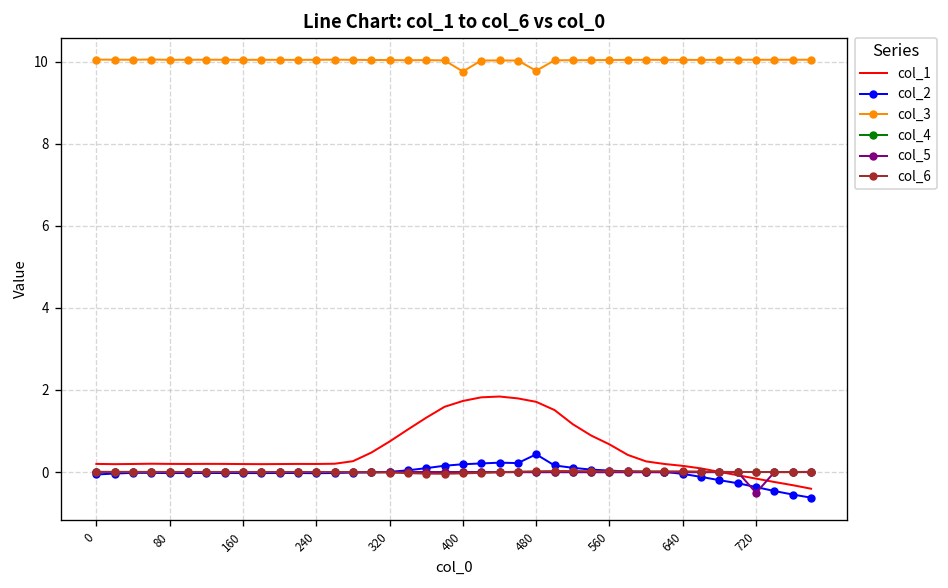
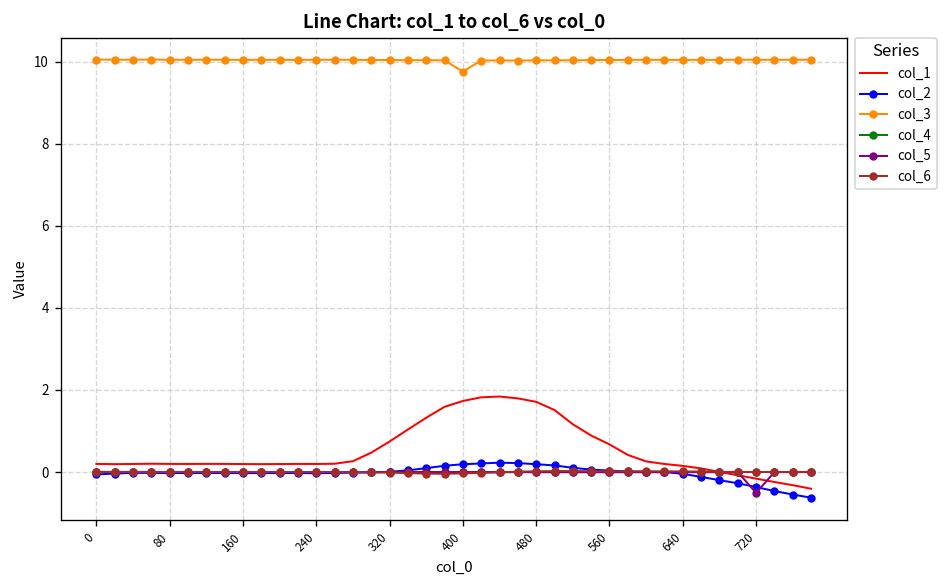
  {
    "col_1": {
      "0": 0.2,
      "80": 0.2,
      "160": 0.2,
      "240": 0.2,
      "320": 0.7,
      "400": 1.7,
      "480": 1.7,
      "560": 0.7,
      "640": 0.1,
      "720": -0.2
    },
    "col_2": {
      "400": 0.2,
-     "480": 0.4,
+     "480": 0.2,
      "720": -0.4
    },
    "col_3": {
      "0": 10.1,
      "80": 10.0,
      "160": 10.0,
      "240": 10.1,
      "320": 10.0,
      "400": 9.8,
-     "480": 9.8,
+     "480": 10.0,
      "560": 10.0,
      "640": 10.0,
      "720": 10.1
    },
    "col_5": {
      "720": -0.5
    }
  }
